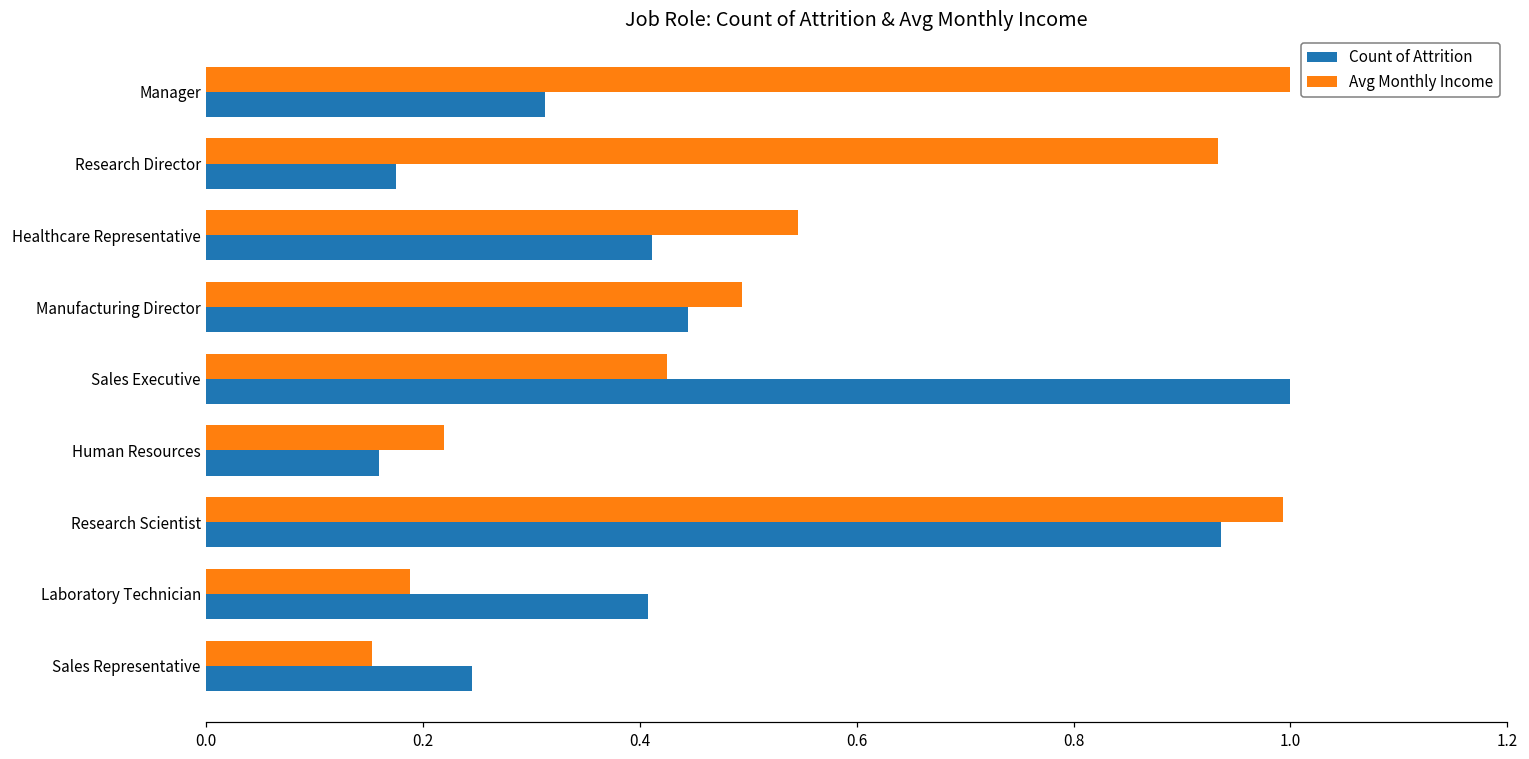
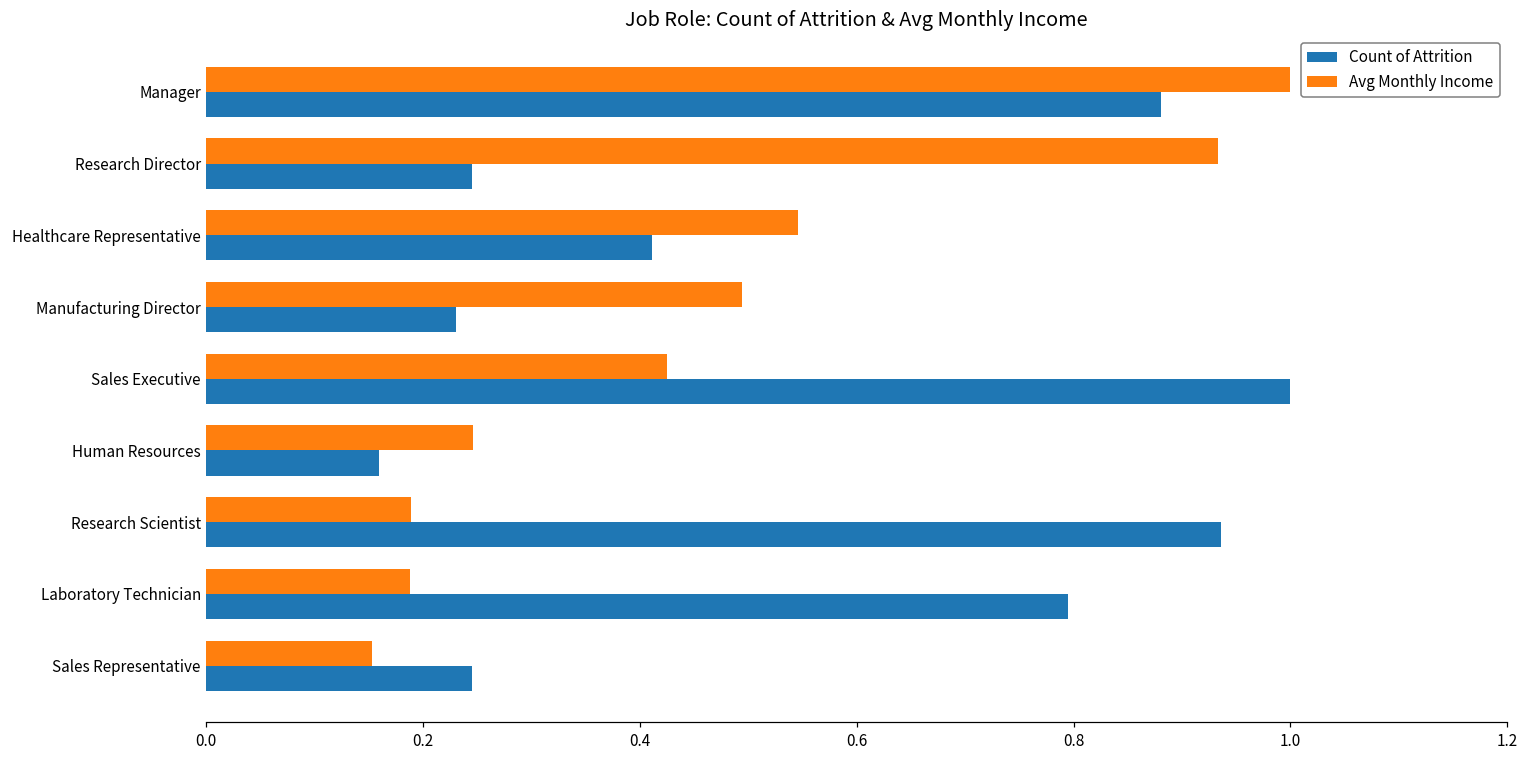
  {
    "Count of Attrition": {
-     "Manager": 0.31,
-     "Research Director": 0.17,
+     "Manager": 0.88,
+     "Research Director": 0.25,
      "Healthcare Representative": 0.41,
-     "Manufacturing Director": 0.44,
+     "Manufacturing Director": 0.23,
      "Sales Executive": 1.00,
      "Human Resources": 0.16,
      "Research Scientist": 0.94,
-     "Laboratory Technician": 0.41,
+     "Laboratory Technician": 0.79,
      "Sales Representative": 0.25
    },
    "Avg Monthly Income": {
      "Manager": 1.00,
      "Research Director": 0.93,
      "Healthcare Representative": 0.55,
      "Manufacturing Director": 0.49,
      "Sales Executive": 0.43,
-     "Human Resources": 0.22,
-     "Research Scientist": 0.99,
+     "Human Resources": 0.25,
+     "Research Scientist": 0.19,
      "Laboratory Technician": 0.19,
      "Sales Representative": 0.15
    }
  }
